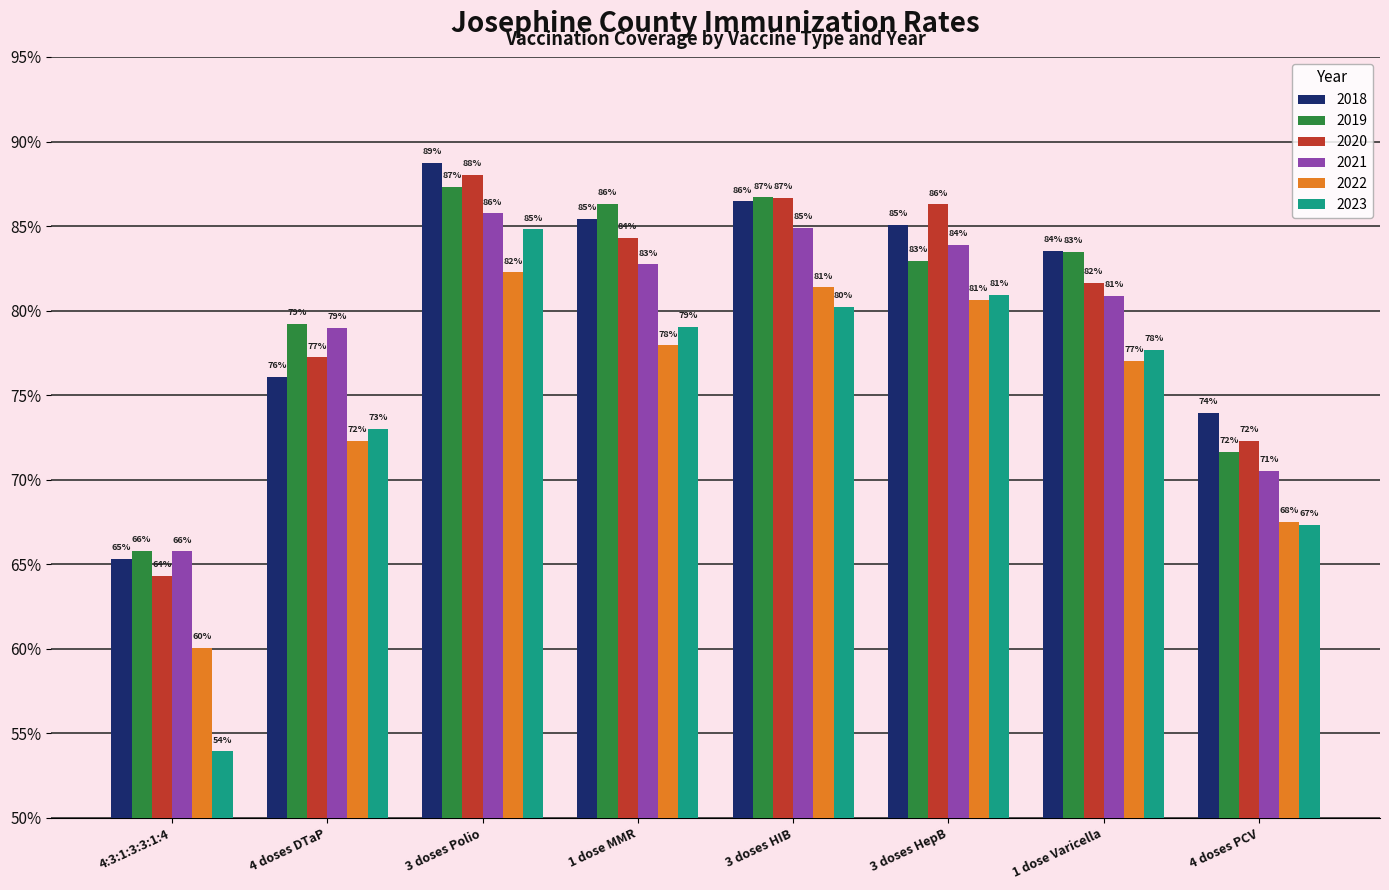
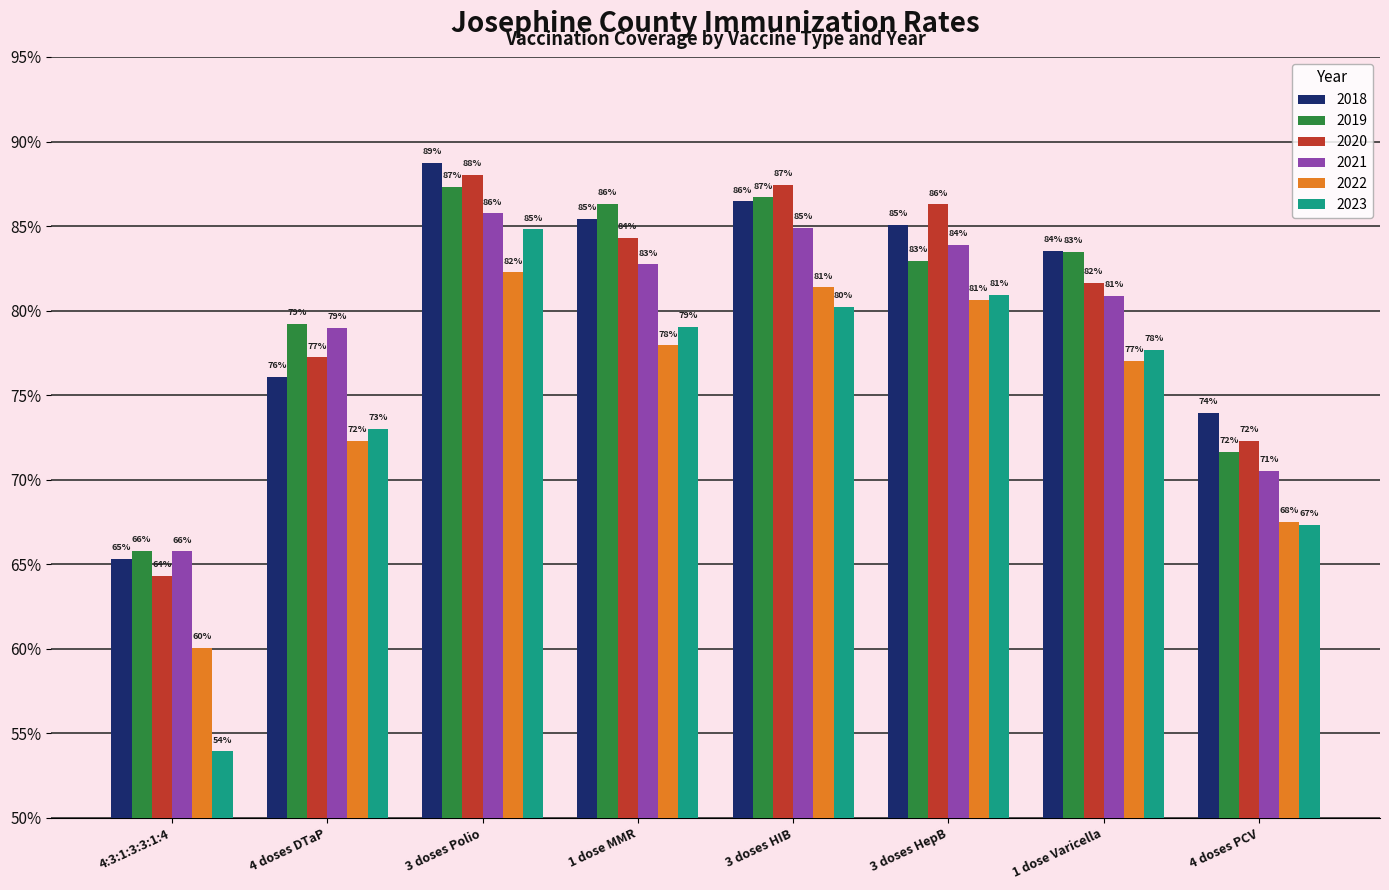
  {
    "2018": {
      "4:3:1:3:3:1:4": "65%",
      "4 doses DTaP": "76%",
      "3 doses Polio": "89%",
      "1 dose MMR": "85%",
      "3 doses HIB": "86%",
      "3 doses HepB": "85%",
      "1 dose Varicella": "84%",
      "4 doses PCV": "74%"
    },
    "2019": {
      "4:3:1:3:3:1:4": "66%",
      "4 doses DTaP": "79%",
      "3 doses Polio": "87%",
      "1 dose MMR": "86%",
      "3 doses HIB": "87%",
      "3 doses HepB": "83%",
      "1 dose Varicella": "83%",
      "4 doses PCV": "72%"
    },
    "2020": {
-     "3 doses HIB": "86.7%"
+     "3 doses HIB": "87.4%"
    },
    "2021": {
      "4:3:1:3:3:1:4": "66%",
      "4 doses DTaP": "79%",
      "3 doses Polio": "86%",
      "1 dose MMR": "83%",
      "3 doses HIB": "85%",
      "3 doses HepB": "84%",
      "1 dose Varicella": "81%",
      "4 doses PCV": "71%"
    },
    "2022": {
      "4:3:1:3:3:1:4": "60%",
      "4 doses DTaP": "72%",
      "3 doses Polio": "82%",
      "1 dose MMR": "78%",
      "3 doses HIB": "81%",
      "3 doses HepB": "81%",
      "1 dose Varicella": "77%",
      "4 doses PCV": "68%"
    },
    "2023": {
      "4:3:1:3:3:1:4": "54%",
      "4 doses DTaP": "73%",
      "3 doses Polio": "85%",
      "1 dose MMR": "79%",
      "3 doses HIB": "80%",
      "3 doses HepB": "81%",
      "1 dose Varicella": "78%",
      "4 doses PCV": "67%"
    }
  }
